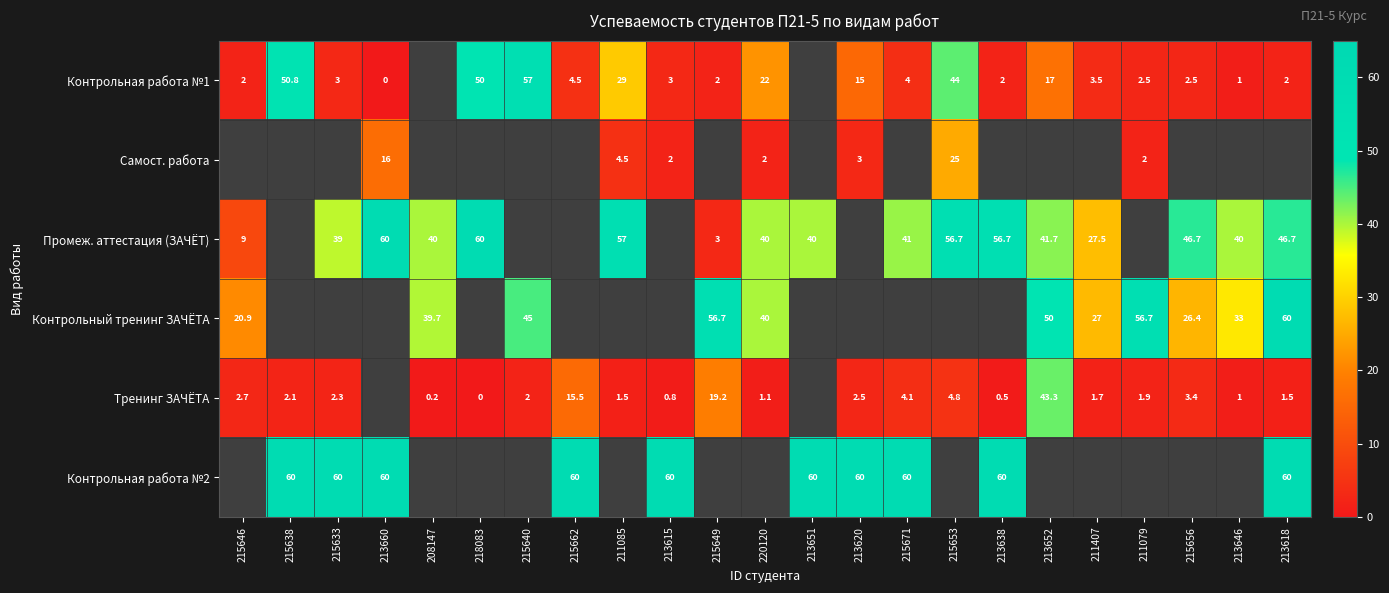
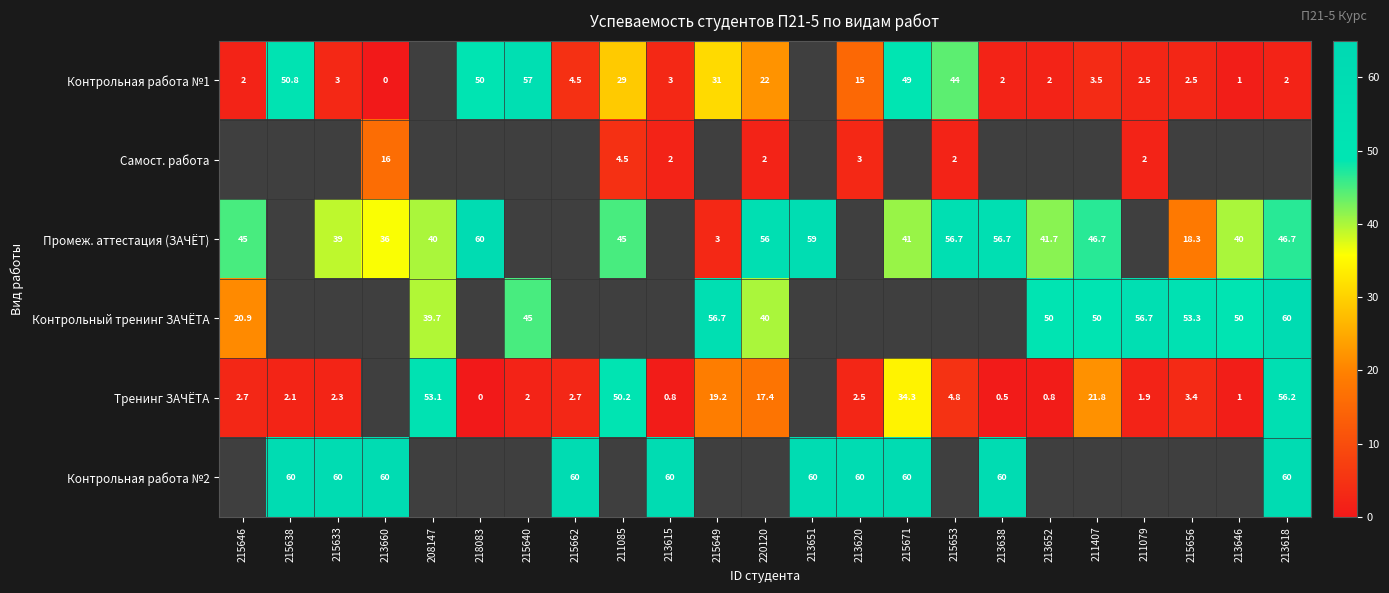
  {
    "Контрольная работа №1": {
      "215646": 2,
      "215638": 50.8,
      "215633": 3,
      "213660": 0,
      "218083": 50,
      "215640": 57,
      "215662": 4.5,
      "211085": 29,
      "213615": 3,
-     "215649": 2,
+     "215649": 31,
      "220120": 22,
      "213620": 15,
-     "215671": 4,
+     "215671": 49,
      "215653": 44,
      "213638": 2,
-     "213652": 17,
+     "213652": 2,
      "211407": 3.5,
      "211079": 2.5,
      "215656": 2.5,
      "213646": 1,
      "213618": 2
    },
    "Самост. работа": {
      "213660": 16,
      "211085": 4.5,
      "213615": 2,
      "220120": 2,
      "213620": 3,
-     "215653": 25,
+     "215653": 2,
      "211079": 2
    },
    "Промеж. аттестация (ЗАЧЁТ)": {
-     "215646": 9,
+     "215646": 45,
      "215633": 39,
-     "213660": 60,
+     "213660": 36,
      "208147": 40,
      "218083": 60,
-     "211085": 57,
+     "211085": 45,
      "215649": 3,
-     "220120": 40,
-     "213651": 40,
+     "220120": 56,
+     "213651": 59,
      "215671": 41,
      "215653": 56.7,
      "213638": 56.7,
      "213652": 41.7,
-     "211407": 27.5,
-     "215656": 46.7,
+     "211407": 46.7,
+     "215656": 18.3,
      "213646": 40,
      "213618": 46.7
    },
    "Контрольный тренинг ЗАЧЁТА": {
      "215646": 20.9,
      "208147": 39.7,
      "215640": 45,
      "215649": 56.7,
      "220120": 40,
      "213652": 50,
-     "211407": 27,
+     "211407": 50,
      "211079": 56.7,
-     "215656": 26.4,
-     "213646": 33,
+     "215656": 53.3,
+     "213646": 50,
      "213618": 60
    },
    "Тренинг ЗАЧЁТА": {
      "215646": 2.7,
      "215638": 2.1,
      "215633": 2.3,
-     "208147": 0.2,
+     "208147": 53.1,
      "218083": 0,
      "215640": 2,
-     "215662": 15.5,
-     "211085": 1.5,
+     "215662": 2.7,
+     "211085": 50.2,
      "213615": 0.8,
      "215649": 19.2,
-     "220120": 1.1,
+     "220120": 17.4,
      "213620": 2.5,
-     "215671": 4.1,
+     "215671": 34.3,
      "215653": 4.8,
      "213638": 0.5,
-     "213652": 43.3,
-     "211407": 1.7,
+     "213652": 0.8,
+     "211407": 21.8,
      "211079": 1.9,
      "215656": 3.4,
      "213646": 1,
-     "213618": 1.5
+     "213618": 56.2
    },
    "Контрольная работа №2": {
      "215638": 60,
      "215633": 60,
      "213660": 60,
      "215662": 60,
      "213615": 60,
      "213651": 60,
      "213620": 60,
      "215671": 60,
      "213638": 60,
      "213618": 60
    }
  }
